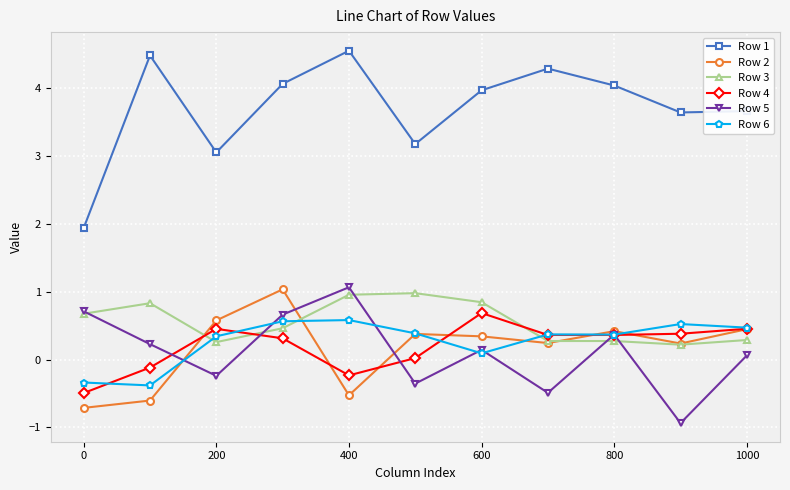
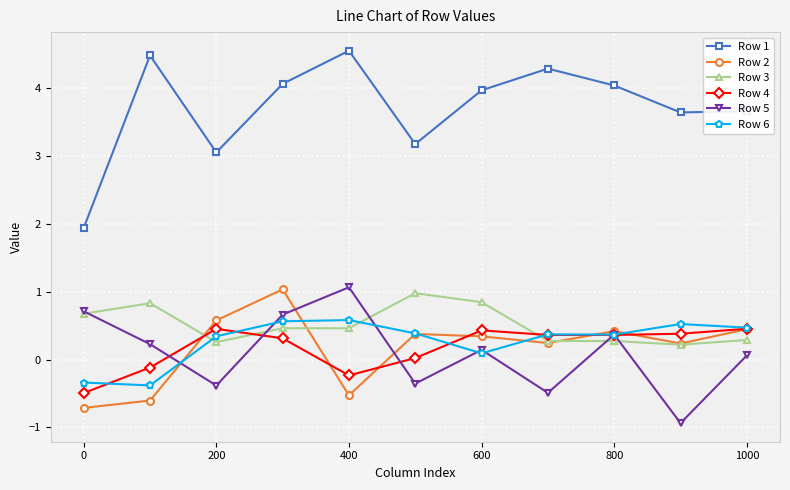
  {
    "Row 1": {
      "0": 1.9,
      "200": 3.1,
      "400": 4.6,
      "600": 4.0,
      "800": 4.0
    },
    "Row 2": {
      "0": -0.7,
      "200": 0.6,
      "400": -0.5,
      "600": 0.3,
      "800": 0.4
    },
    "Row 3": {
      "200": 0.3,
-     "400": 1.0,
+     "400": 0.5,
      "600": 0.8,
      "800": 0.3,
      "1000": 0.3
    },
    "Row 4": {
      "0": -0.5,
      "200": 0.5,
      "400": -0.2,
-     "600": 0.7
+     "600": 0.4
    },
    "Row 5": {
-     "200": -0.2,
+     "200": -0.4,
      "400": 1.1,
      "600": 0.1,
      "1000": 0.1
    },
    "Row 6": {
      "0": -0.3,
      "200": 0.3,
      "400": 0.6,
      "600": 0.1
    }
  }
